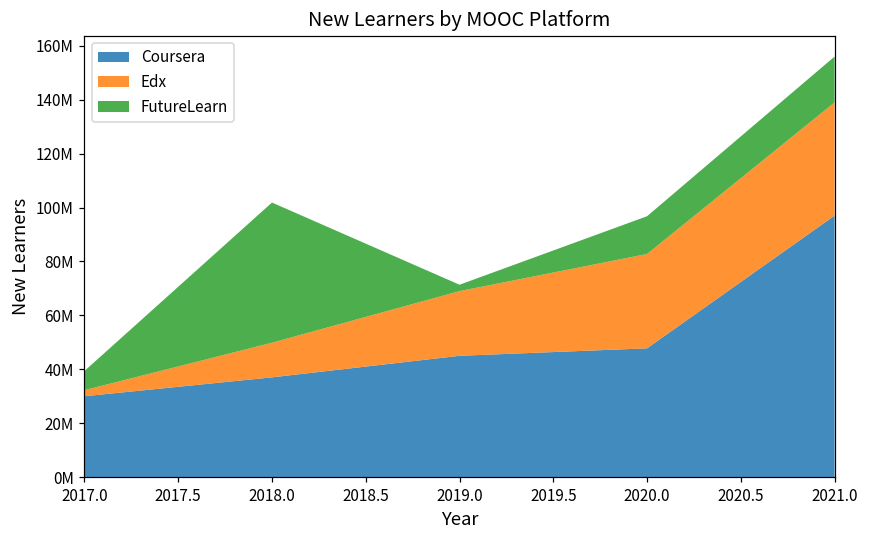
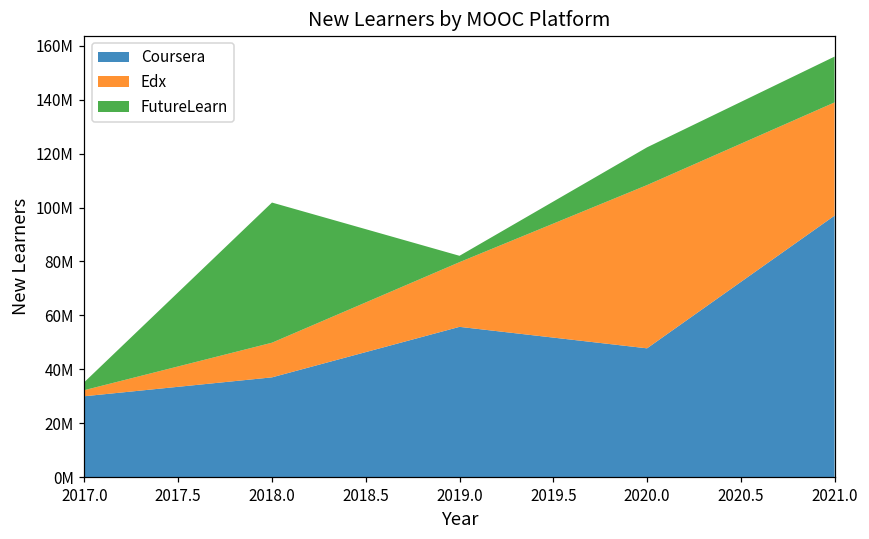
  {
    "Coursera": {
      "2017.0": 30000000,
      "2018.0": 37000000,
-     "2019.0": 45000000,
+     "2019.0": 56000000,
      "2020.0": 48000000,
      "2021.0": 97000000
    },
    "Edx": {
      "2017.0": 2000000,
      "2018.0": 13000000,
      "2019.0": 24000000,
-     "2020.0": 35000000,
+     "2020.0": 61000000,
      "2021.0": 42000000
    },
    "FutureLearn": {
-     "2017.0": 7000000,
+     "2017.0": 3000000,
      "2018.0": 52000000,
      "2019.0": 2000000,
      "2020.0": 14000000,
      "2021.0": 17000000
    }
  }
